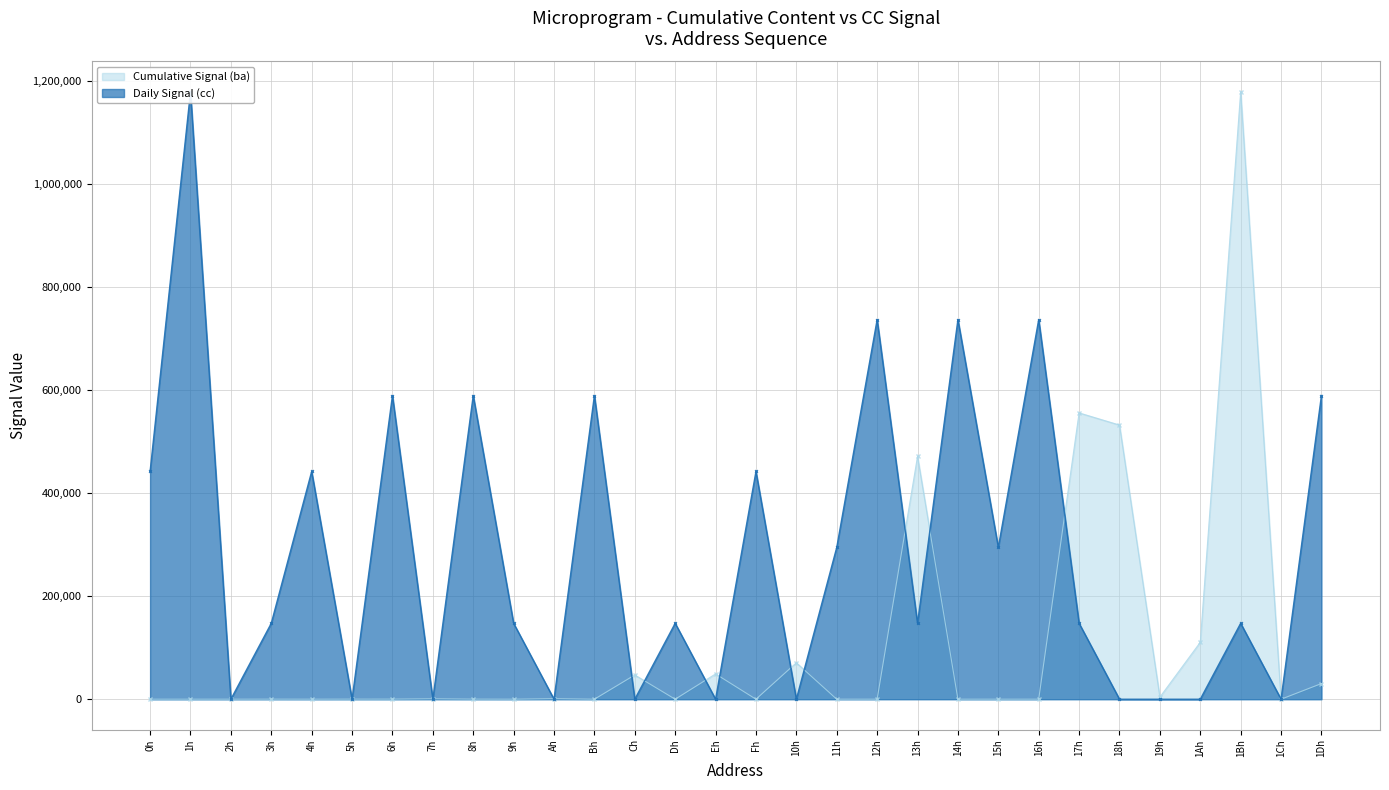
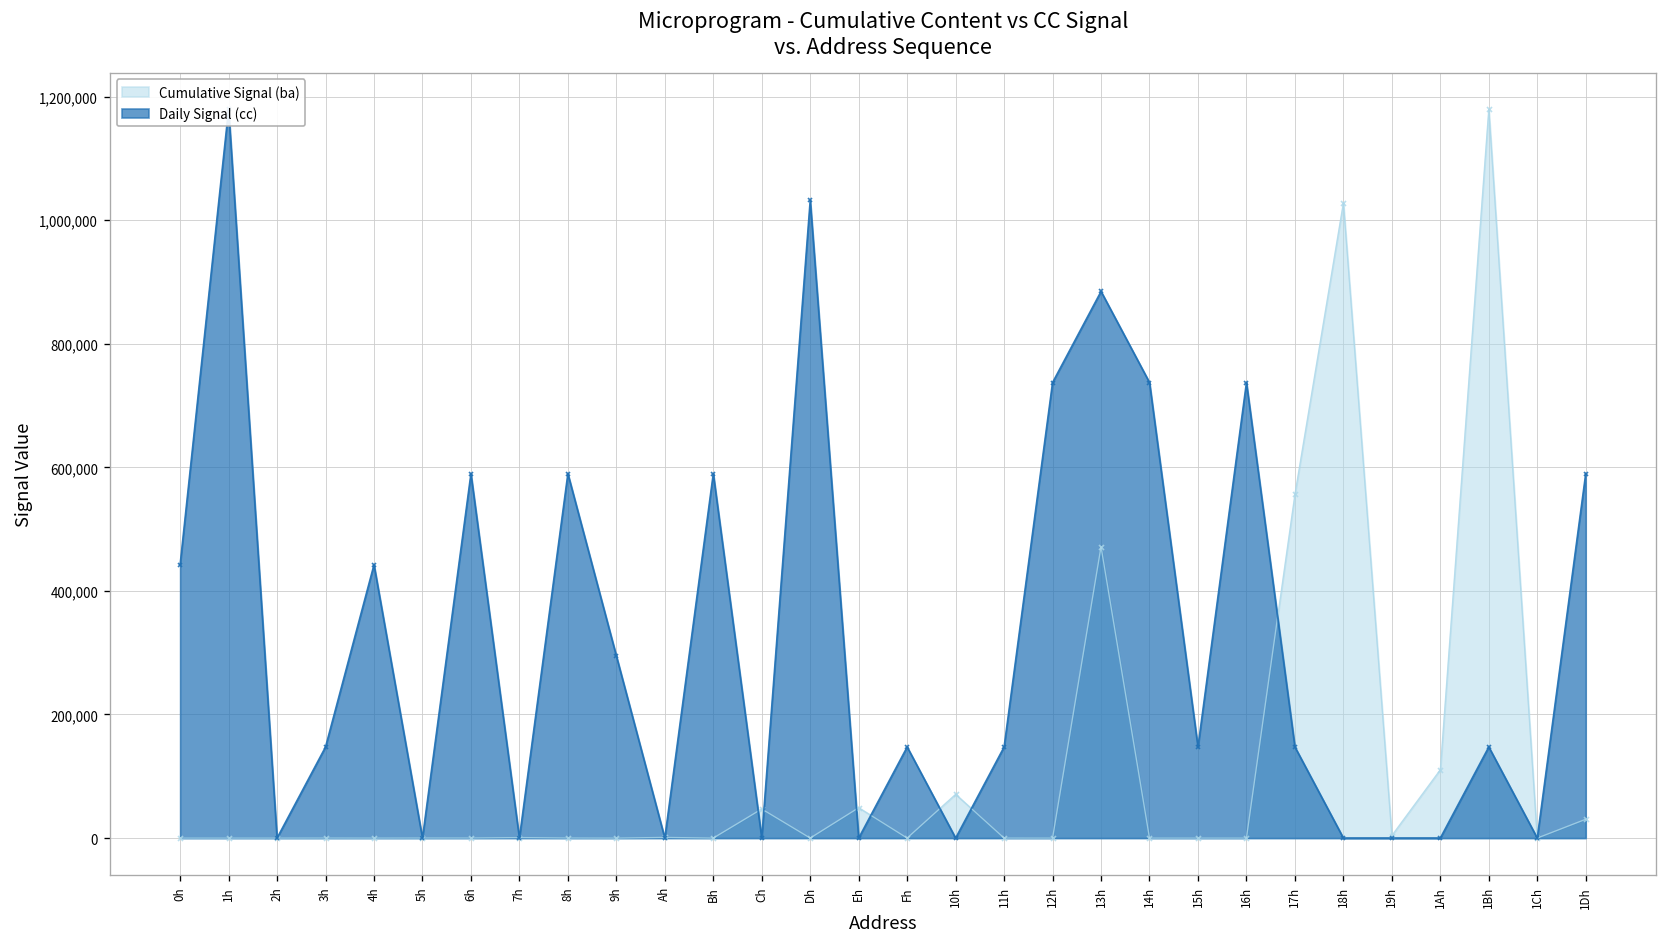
  {
    "Cumulative Signal (ba)": {
      "0h": "0",
      "1h": "0",
      "3h": "0",
      "4h": "0",
      "6h": "0",
      "8h": "0",
      "9h": "0",
      "Bh": "0",
      "Ch": "50,000",
      "Dh": "0",
      "Eh": "50,000",
      "Fh": "0",
      "10h": "70,000",
      "11h": "0",
      "12h": "0",
      "13h": "470,000",
      "14h": "0",
      "15h": "0",
      "16h": "0",
      "17h": "560,000",
-     "18h": "530,000",
+     "18h": "1,030,000",
      "1Ah": "110,000",
      "1Bh": "1,180,000",
      "1Dh": "30,000"
    },
    "Daily Signal (cc)": {
      "0h": "440,000",
      "3h": "150,000",
      "4h": "440,000",
      "6h": "590,000",
      "8h": "590,000",
-     "9h": "150,000",
+     "9h": "290,000",
      "Bh": "590,000",
      "Ch": "0",
-     "Dh": "150,000",
+     "Dh": "1,030,000",
      "Eh": "0",
-     "Fh": "440,000",
+     "Fh": "150,000",
      "10h": "0",
-     "11h": "290,000",
+     "11h": "150,000",
      "12h": "740,000",
-     "13h": "150,000",
+     "13h": "880,000",
      "14h": "740,000",
-     "15h": "290,000",
+     "15h": "150,000",
      "16h": "740,000",
      "17h": "150,000",
      "18h": "0",
      "1Ah": "0",
      "1Bh": "150,000",
      "1Dh": "590,000"
    }
  }
